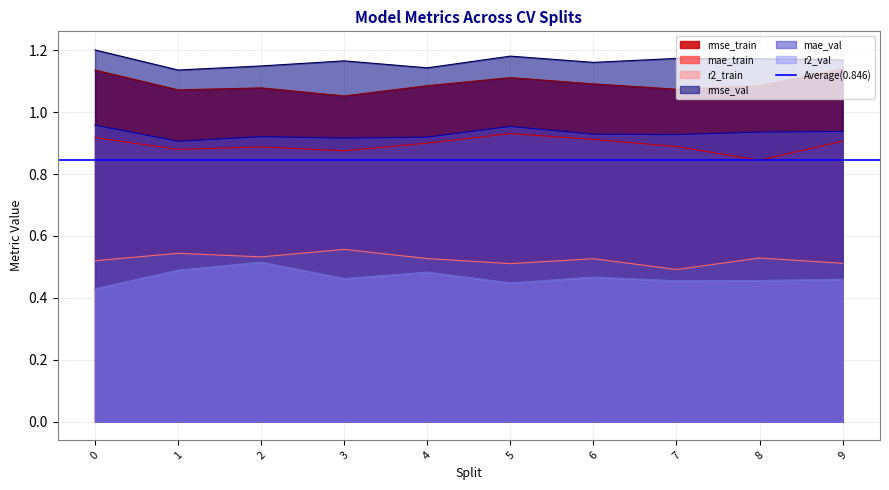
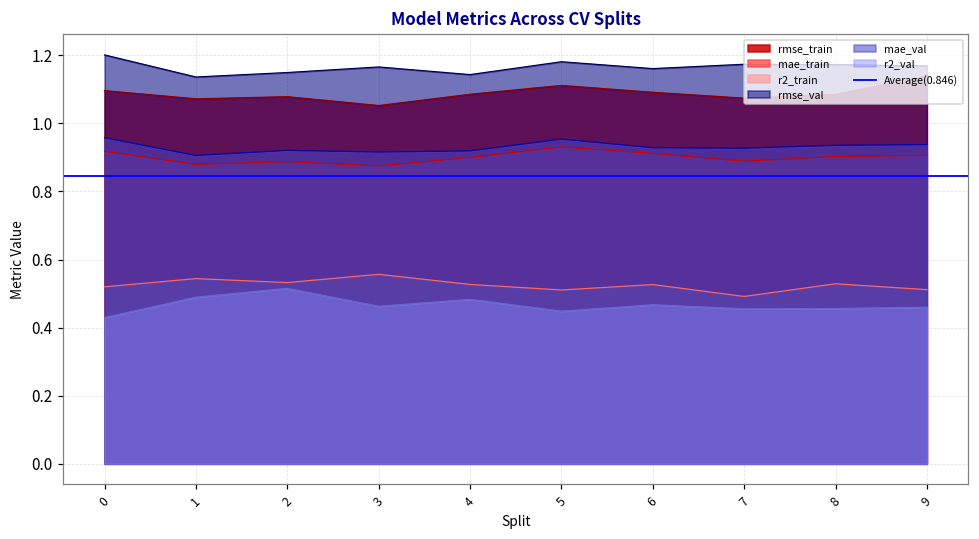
  {
    "rmse_train": {
-     "0": 1.14,
+     "0": 1.10,
      "1": 1.07,
      "2": 1.08,
      "3": 1.05,
      "4": 1.09,
      "5": 1.11,
      "6": 1.09
    },
    "mae_train": {
      "0": 0.92,
      "1": 0.88,
      "2": 0.89,
      "3": 0.87,
      "4": 0.90,
      "5": 0.93,
      "6": 0.91,
      "7": 0.89,
-     "8": 0.84,
+     "8": 0.90,
      "9": 0.91
    },
    "r2_train": {
      "0": 0.52,
      "1": 0.54,
      "2": 0.53,
      "3": 0.56,
      "4": 0.53,
      "5": 0.51,
      "6": 0.53,
      "7": 0.49,
      "8": 0.53,
      "9": 0.51
    },
    "rmse_val": {
      "0": 1.20,
      "1": 1.14,
      "2": 1.15,
      "3": 1.17,
      "4": 1.14,
      "5": 1.18,
      "6": 1.16
    },
    "mae_val": {
      "0": 0.96,
      "1": 0.91,
      "2": 0.92,
      "3": 0.92,
      "4": 0.92,
      "5": 0.95,
      "6": 0.93,
      "7": 0.93,
      "8": 0.94,
      "9": 0.94
    },
    "r2_val": {
      "0": 0.43,
      "1": 0.49,
      "2": 0.52,
      "3": 0.46,
      "4": 0.48,
      "5": 0.45,
      "6": 0.47,
      "7": 0.46,
      "8": 0.46,
      "9": 0.46
    }
  }
